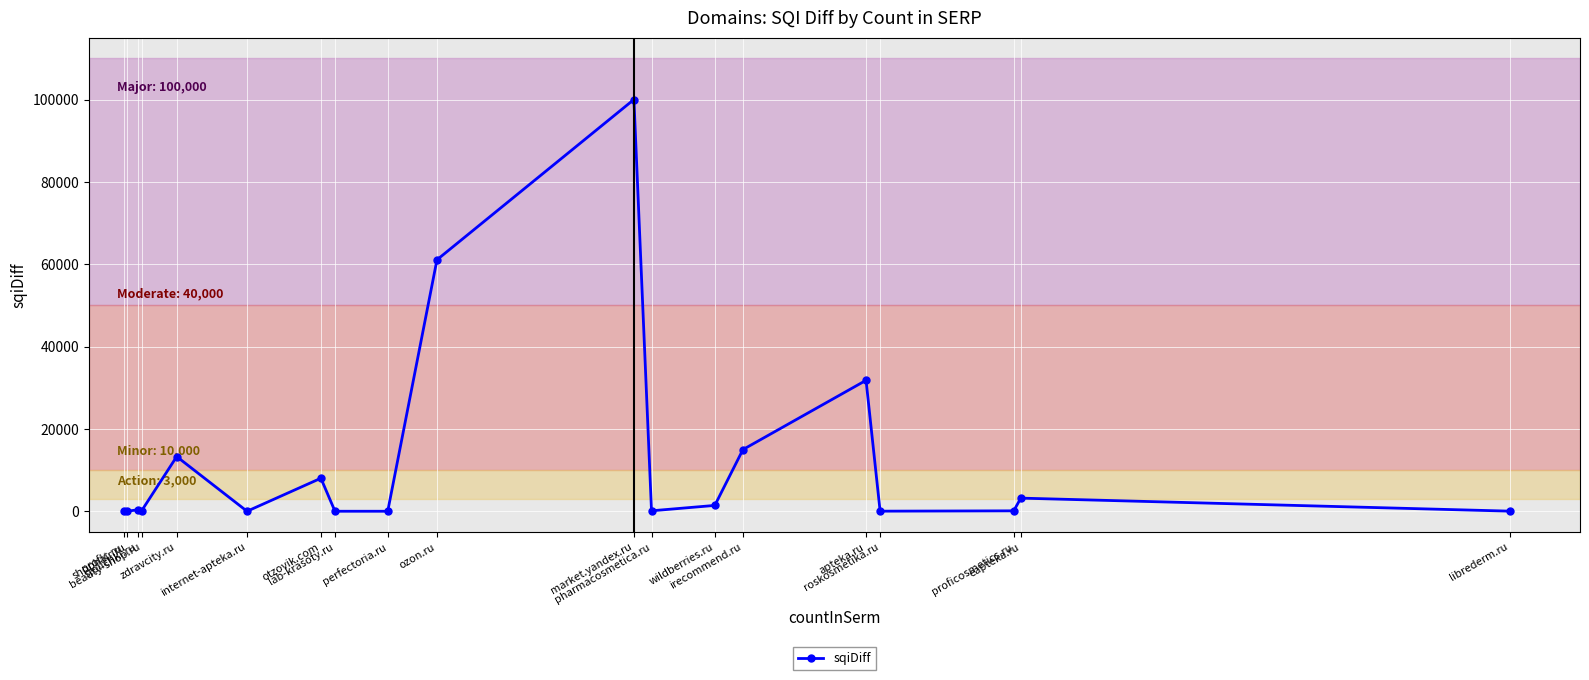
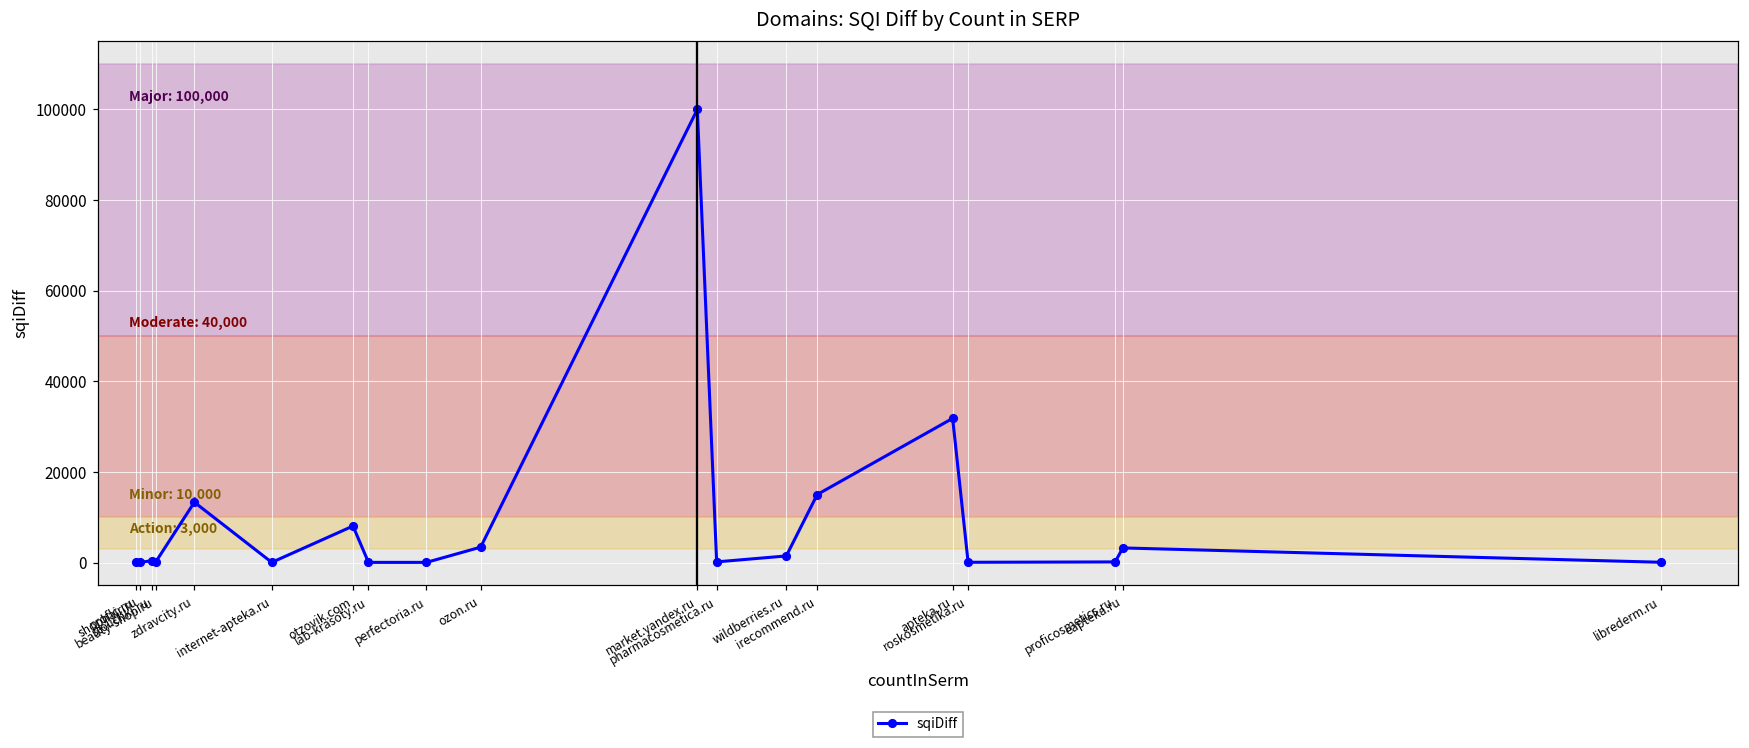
  {
    "proflc.ru": 0,
    "shophair.ru": 0,
    "stolichki.ru": 0,
    "beauty-shop.ru": 0,
    "internet-apteka.ru": 0,
    "otzovik.com": 8000,
    "lab-krasoty.ru": 0,
    "perfectoria.ru": 0,
-   "ozon.ru": 61000,
+   "ozon.ru": 3000,
    "market.yandex.ru": 100000,
    "pharmacosmetica.ru": 0,
    "wildberries.ru": 1000,
    "irecommend.ru": 15000,
    "apteka.ru": 32000,
    "roskosmetika.ru": 0,
    "proficosmetics.ru": 0,
    "eapteka.ru": 3000,
    "librederm.ru": 0
  }
